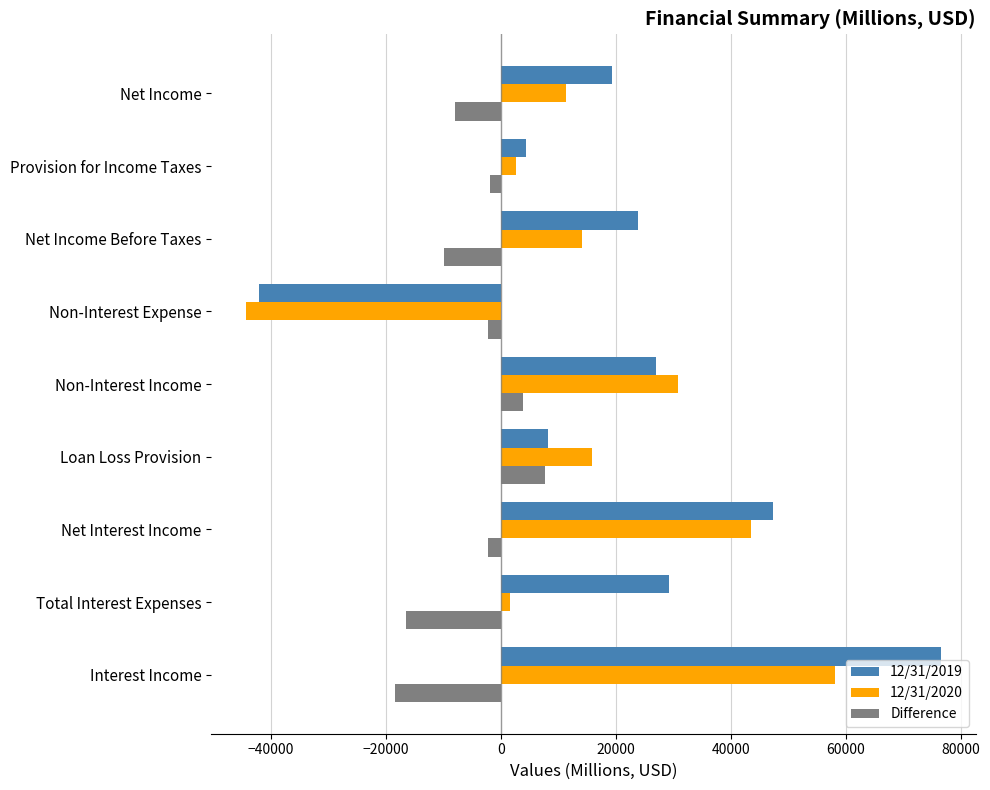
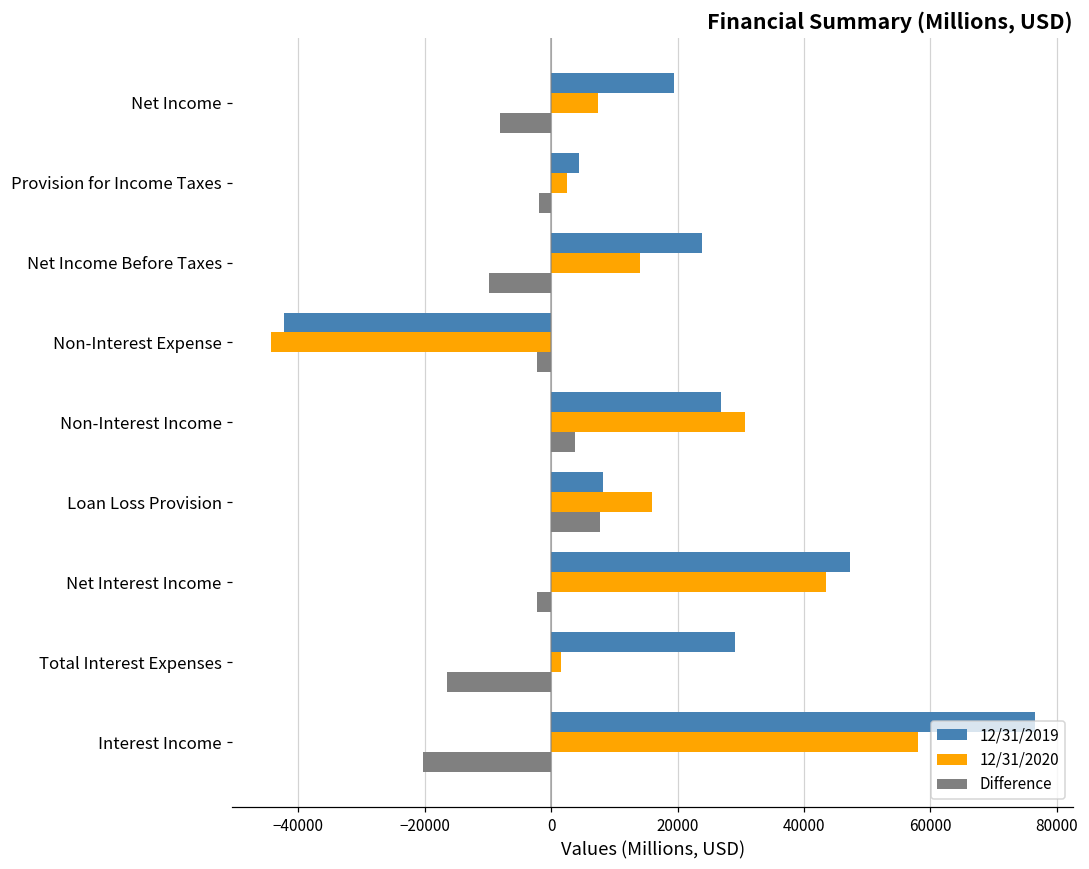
  {
    "12/31/2019": {
      "Net Income": 19000,
      "Provision for Income Taxes": 4000,
      "Net Income Before Taxes": 24000,
      "Non-Interest Expense": -42000,
      "Non-Interest Income": 27000,
      "Loan Loss Provision": 8000,
      "Net Interest Income": 47000,
      "Total Interest Expenses": 29000,
      "Interest Income": 77000
    },
    "12/31/2020": {
-     "Net Income": 11000,
+     "Net Income": 7000,
      "Provision for Income Taxes": 3000,
      "Net Income Before Taxes": 14000,
      "Non-Interest Expense": -44000,
      "Non-Interest Income": 31000,
      "Loan Loss Provision": 16000,
      "Net Interest Income": 44000,
      "Total Interest Expenses": 2000,
      "Interest Income": 58000
    },
    "Difference": {
      "Net Income": -8000,
      "Provision for Income Taxes": -2000,
      "Net Income Before Taxes": -10000,
      "Non-Interest Expense": -2000,
      "Non-Interest Income": 4000,
      "Loan Loss Provision": 8000,
      "Net Interest Income": -2000,
      "Total Interest Expenses": -17000,
-     "Interest Income": -18000
+     "Interest Income": -20000
    }
  }
